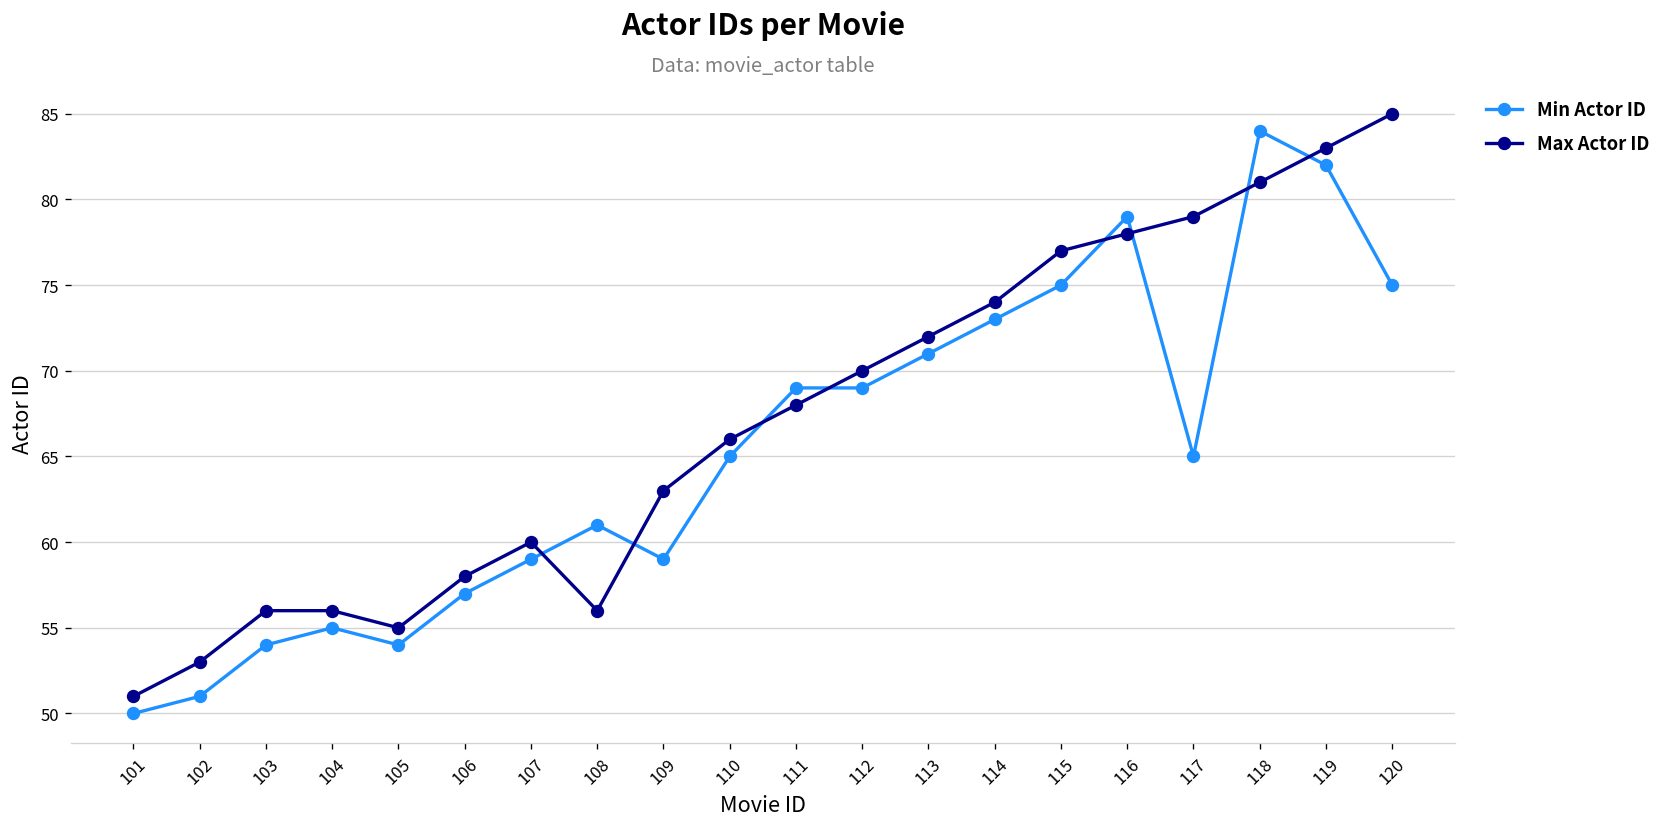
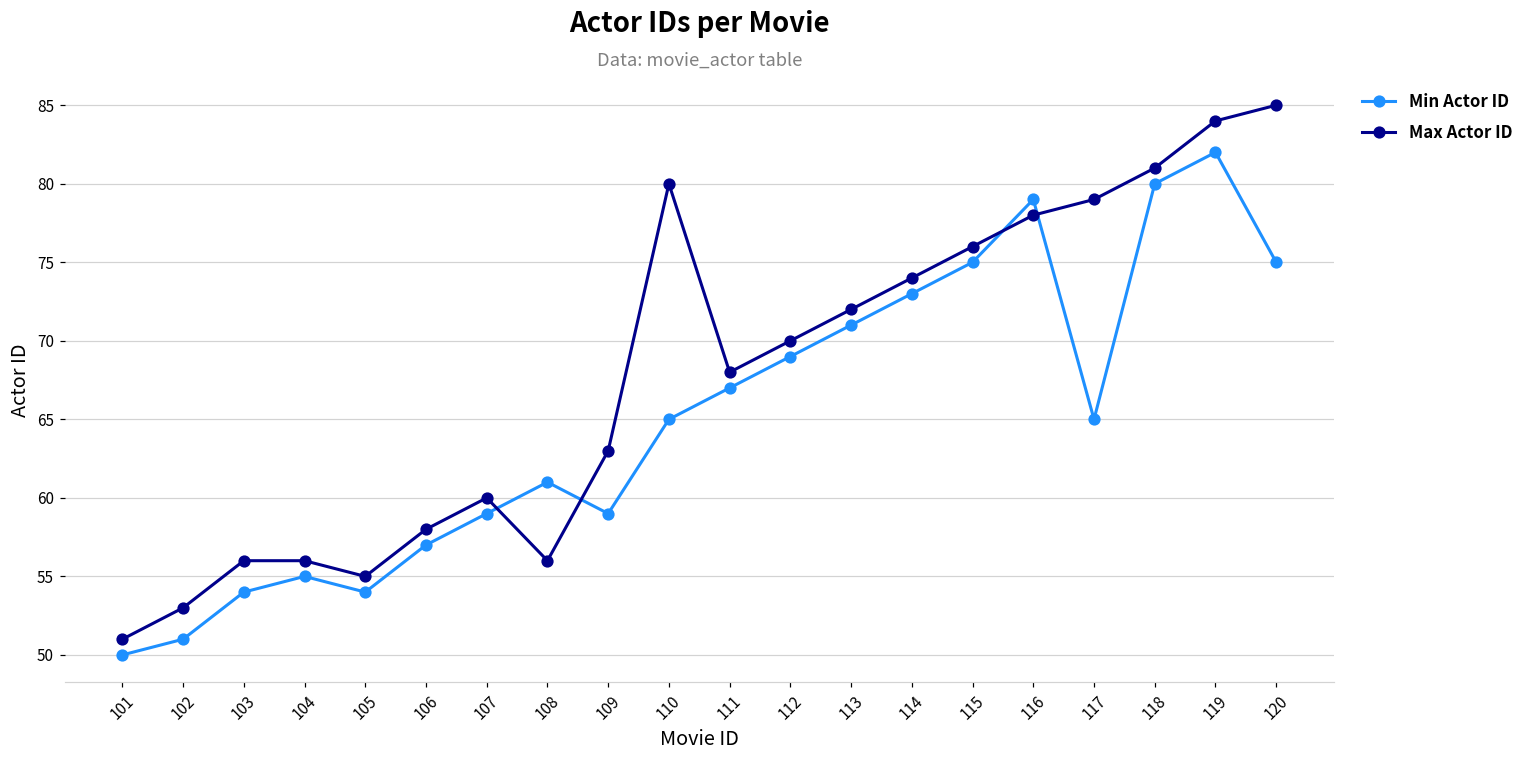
  {
    "Min Actor ID": {
      "101": 50,
      "102": 51,
      "103": 54,
      "104": 55,
      "105": 54,
      "106": 57,
      "107": 59,
      "108": 61,
      "109": 59,
      "110": 65,
-     "111": 69,
+     "111": 67,
      "112": 69,
      "113": 71,
      "114": 73,
      "115": 75,
      "116": 79,
      "117": 65,
-     "118": 84,
+     "118": 80,
      "119": 82,
      "120": 75
    },
    "Max Actor ID": {
      "101": 51,
      "102": 53,
      "103": 56,
      "104": 56,
      "105": 55,
      "106": 58,
      "107": 60,
      "108": 56,
      "109": 63,
-     "110": 66,
+     "110": 80,
      "111": 68,
      "112": 70,
      "113": 72,
      "114": 74,
-     "115": 77,
+     "115": 76,
      "116": 78,
      "117": 79,
      "118": 81,
-     "119": 83,
+     "119": 84,
      "120": 85
    }
  }
